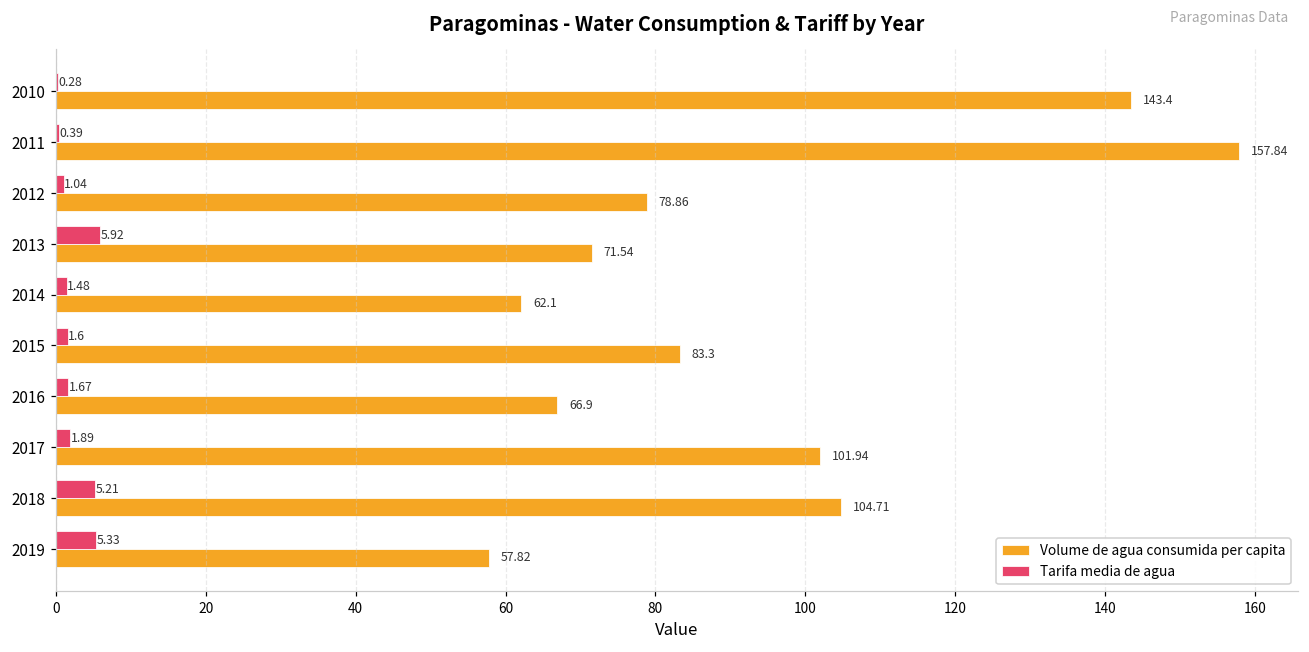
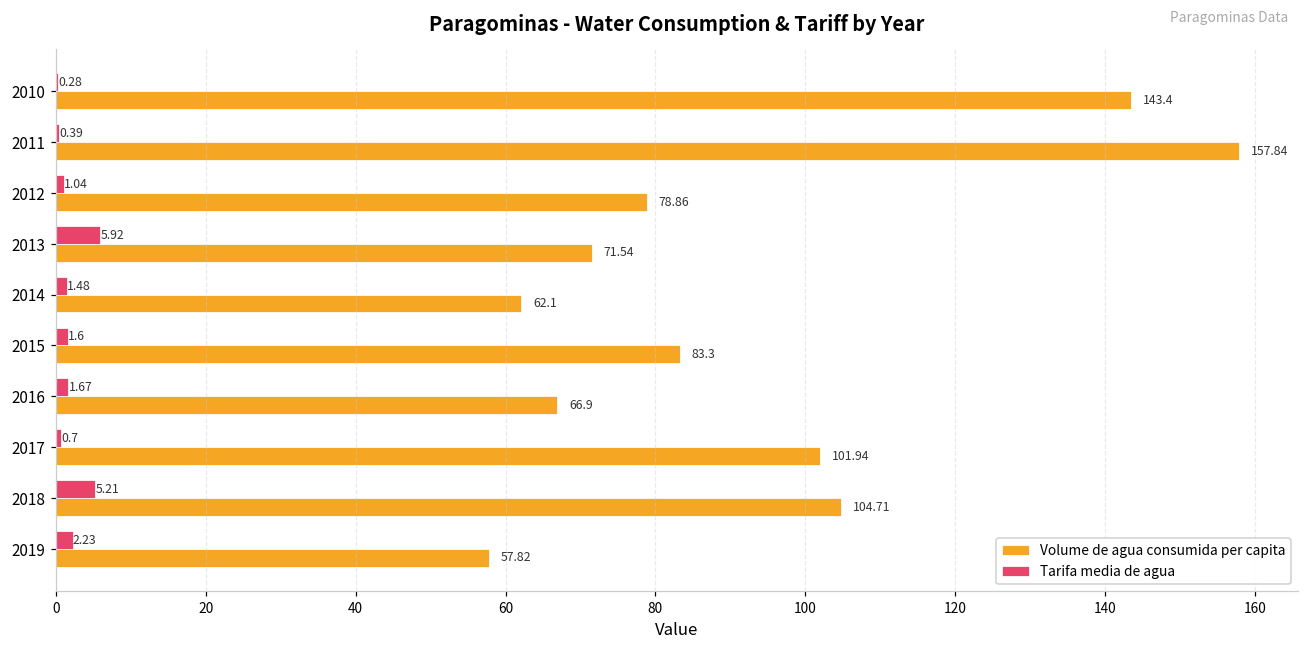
  {
    "Volume de agua consumida per capita": {
      "2010": 143.4,
      "2011": 157.84,
      "2012": 78.86,
      "2013": 71.54,
      "2014": 62.1,
      "2015": 83.3,
      "2016": 66.9,
      "2017": 101.94,
      "2018": 104.71,
      "2019": 57.82
    },
    "Tarifa media de agua": {
      "2010": 0.28,
      "2011": 0.39,
      "2012": 1.04,
      "2013": 5.92,
      "2014": 1.48,
      "2015": 1.6,
      "2016": 1.67,
-     "2017": 1.89,
+     "2017": 0.7,
      "2018": 5.21,
-     "2019": 5.33
+     "2019": 2.23
    }
  }
